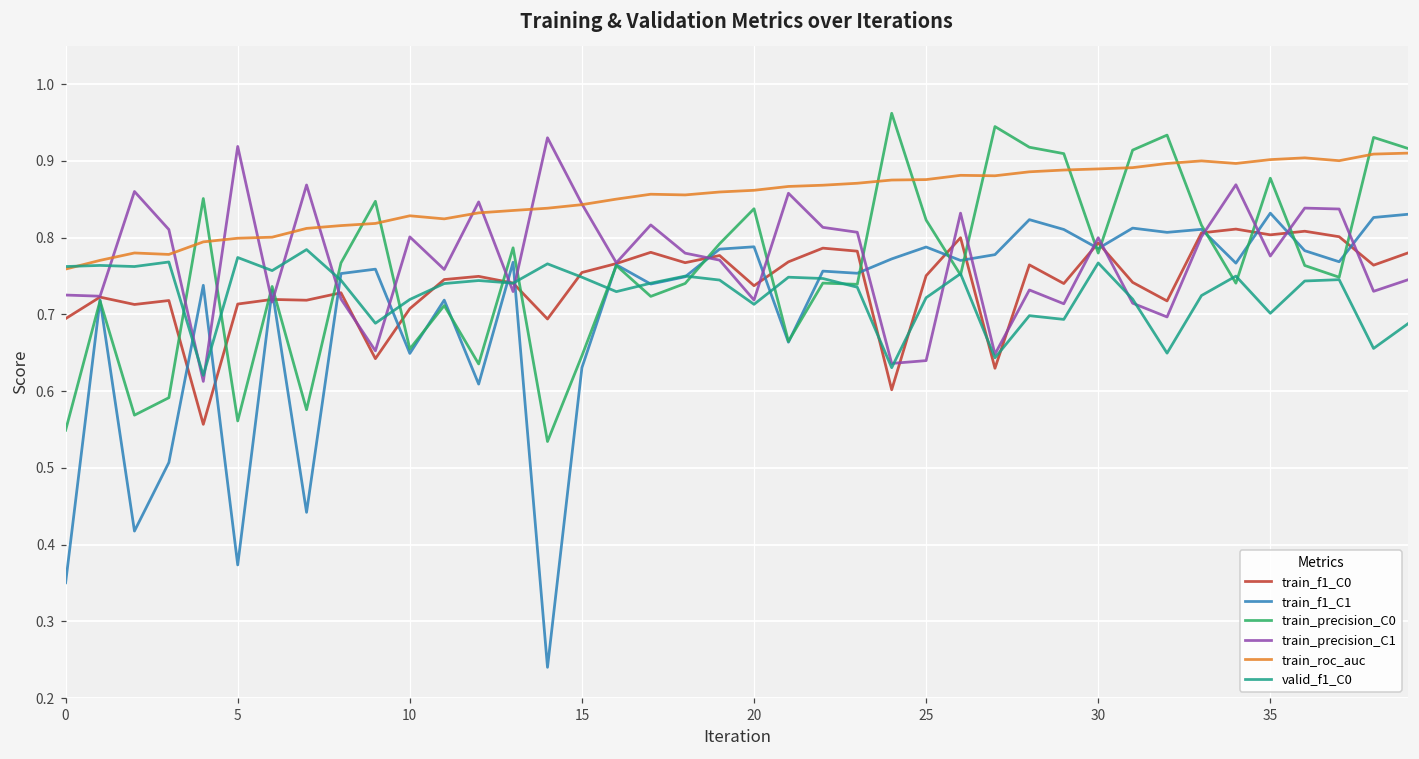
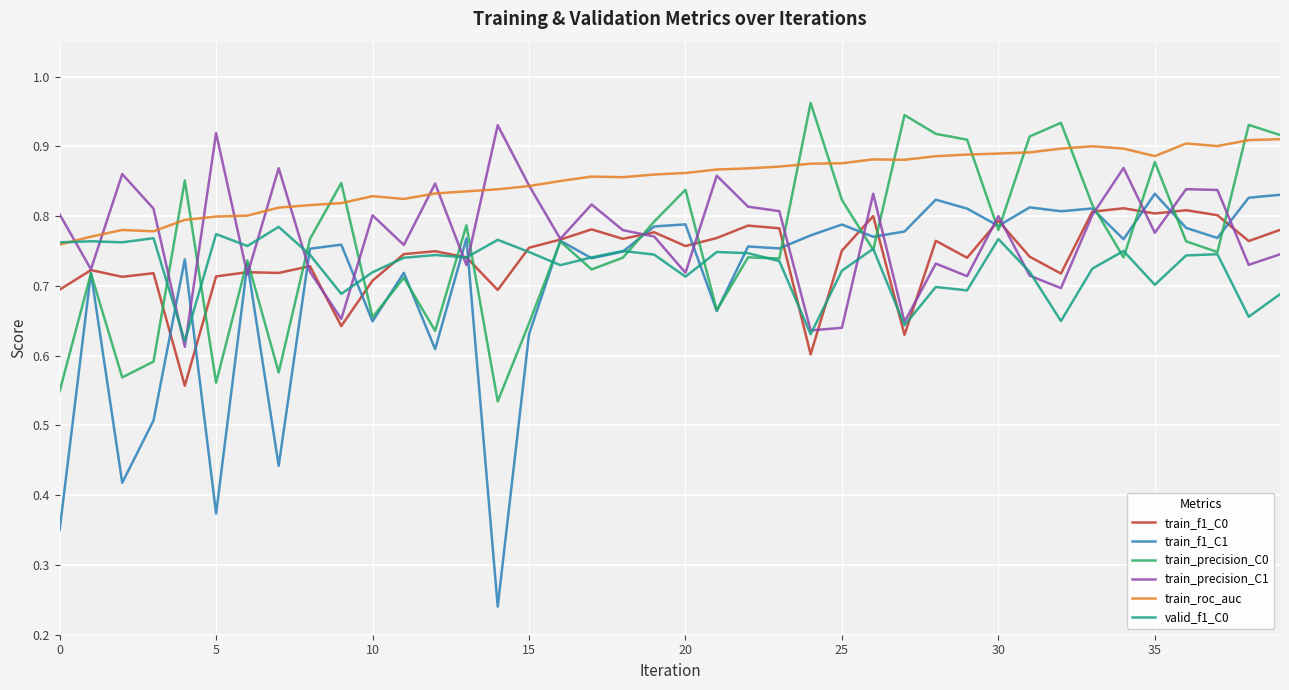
  {
    "train_f1_C0": {
      "0": 0.69,
      "5": 0.71,
      "10": 0.71,
      "15": 0.75,
-     "20": 0.74,
+     "20": 0.76,
      "25": 0.75,
      "30": 0.79,
      "35": 0.80
    },
    "train_f1_C1": {
      "0": 0.35,
      "5": 0.37,
      "10": 0.65,
      "15": 0.63,
      "20": 0.79,
      "25": 0.79,
      "30": 0.79,
      "35": 0.83
    },
    "train_precision_C1": {
-     "0": 0.73,
+     "0": 0.80,
      "5": 0.92,
      "10": 0.80,
      "20": 0.72,
      "25": 0.64,
      "30": 0.80,
      "35": 0.78
    },
    "train_roc_auc": {
      "5": 0.80,
      "10": 0.83,
      "20": 0.86,
      "25": 0.88,
      "30": 0.89,
-     "35": 0.90
+     "35": 0.89
    }
  }
